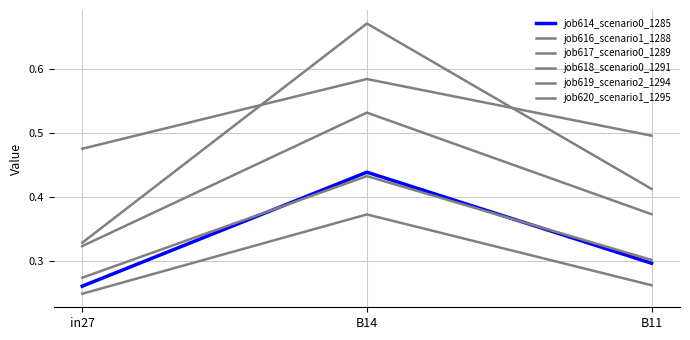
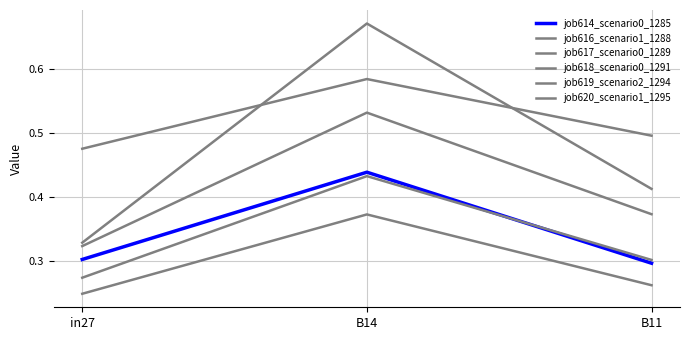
  {
    "job614_scenario0_1285": {
-     "in27": 0.26,
+     "in27": 0.30,
      "B14": 0.44,
      "B11": 0.30
    }
  }
